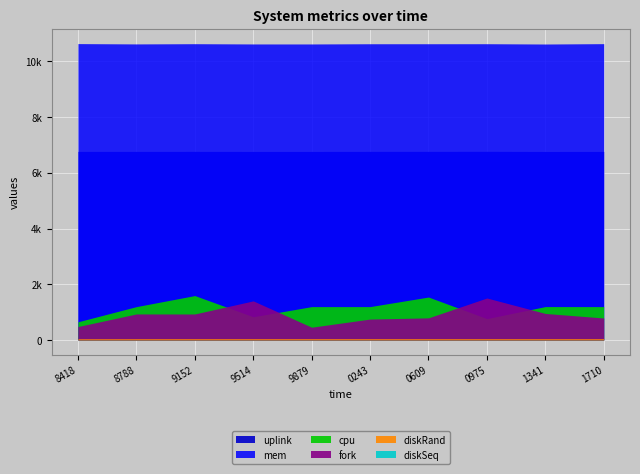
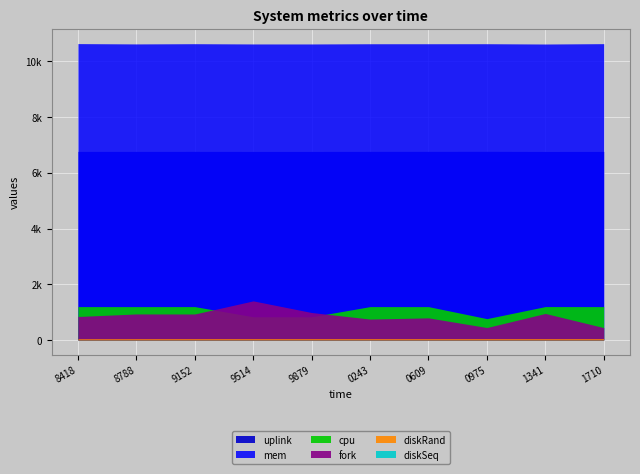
  {
    "cpu": {
-     "8418": 700,
+     "8418": 1200,
      "8788": 1200,
-     "9152": 1600,
+     "9152": 1200,
      "9514": 800,
-     "9879": 1200,
+     "9879": 800,
      "0243": 1200,
-     "0609": 1500,
+     "0609": 1200,
      "0975": 800,
      "1341": 1200,
      "1710": 1200
    },
    "fork": {
-     "8418": 500,
+     "8418": 800,
      "8788": 900,
      "9152": 900,
      "9514": 1400,
-     "9879": 500,
+     "9879": 1000,
      "0243": 700,
      "0609": 800,
-     "0975": 1500,
+     "0975": 400,
      "1341": 1000,
-     "1710": 800
+     "1710": 400
    }
  }
